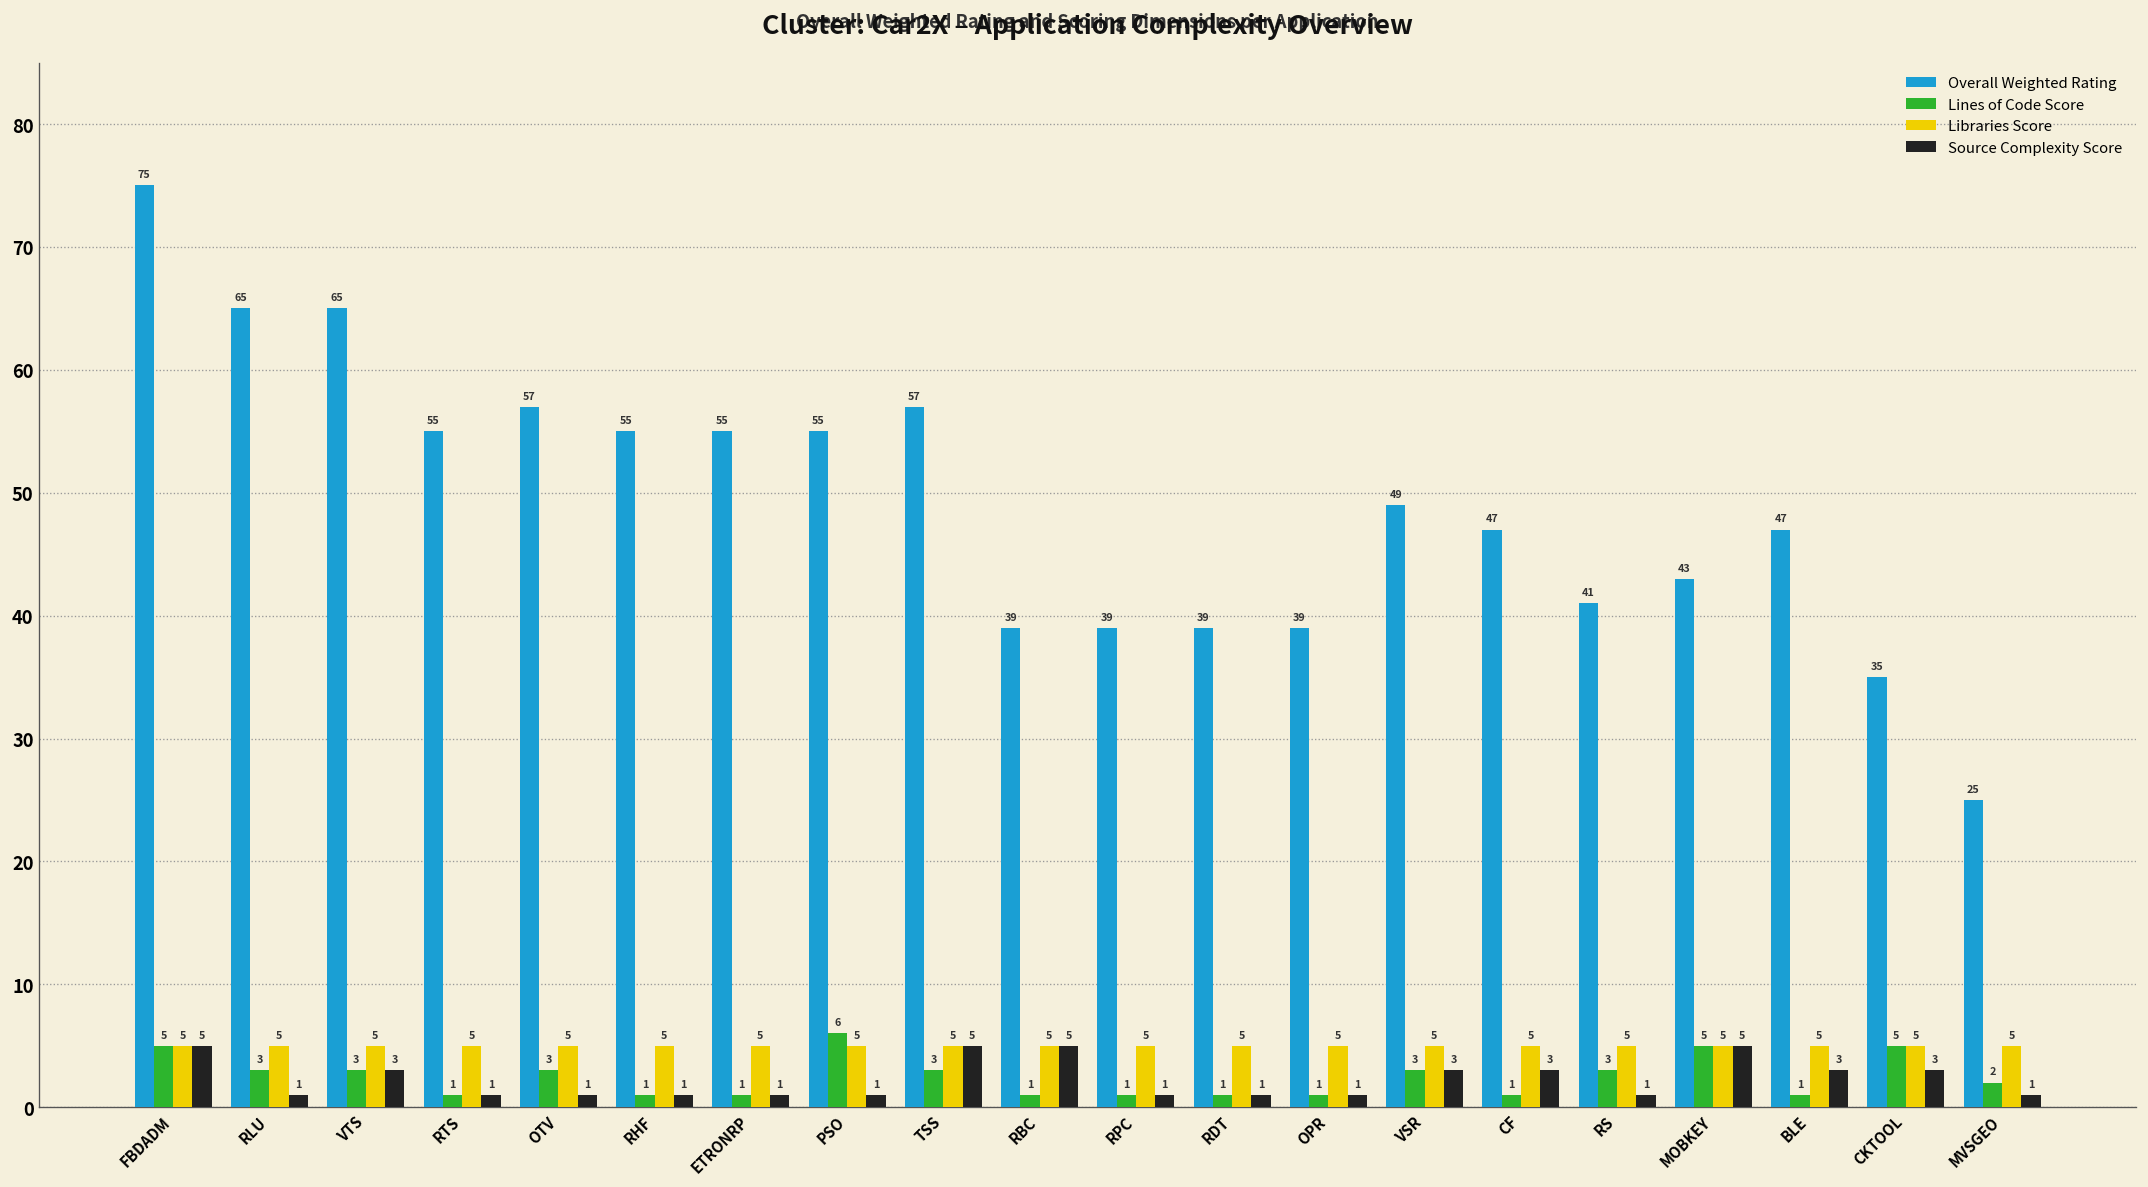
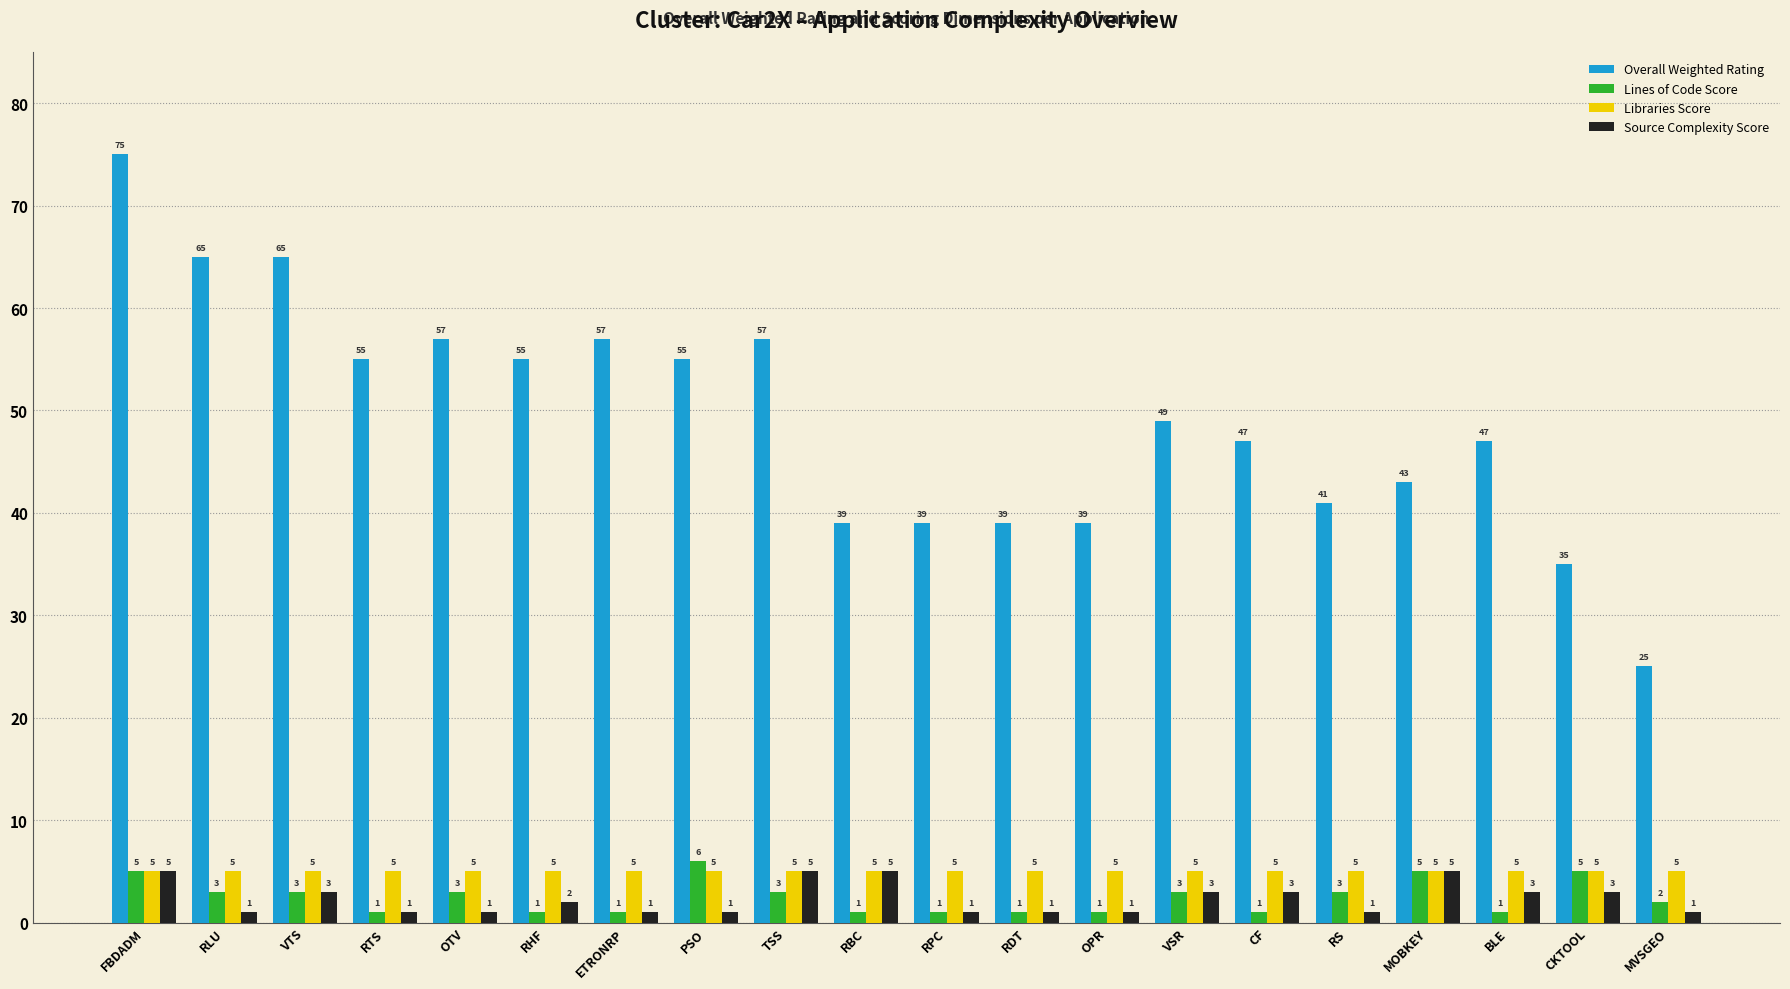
  {
    "Overall Weighted Rating": {
      "FBDADM": 75,
      "RLU": 65,
      "VTS": 65,
      "RTS": 55,
      "OTV": 57,
      "RHF": 55,
-     "ETRONRP": 55,
+     "ETRONRP": 57,
      "PSO": 55,
      "TSS": 57,
      "RBC": 39,
      "RPC": 39,
      "RDT": 39,
      "OPR": 39,
      "VSR": 49,
      "CF": 47,
      "RS": 41,
      "MOBKEY": 43,
      "BLE": 47,
      "CKTOOL": 35,
      "MVSGEO": 25
    },
    "Lines of Code Score": {
      "FBDADM": 5,
      "RLU": 3,
      "VTS": 3,
      "RTS": 1,
      "OTV": 3,
      "RHF": 1,
      "ETRONRP": 1,
      "PSO": 6,
      "TSS": 3,
      "RBC": 1,
      "RPC": 1,
      "RDT": 1,
      "OPR": 1,
      "VSR": 3,
      "CF": 1,
      "RS": 3,
      "MOBKEY": 5,
      "BLE": 1,
      "CKTOOL": 5,
      "MVSGEO": 2
    },
    "Libraries Score": {
      "FBDADM": 5,
      "RLU": 5,
      "VTS": 5,
      "RTS": 5,
      "OTV": 5,
      "RHF": 5,
      "ETRONRP": 5,
      "PSO": 5,
      "TSS": 5,
      "RBC": 5,
      "RPC": 5,
      "RDT": 5,
      "OPR": 5,
      "VSR": 5,
      "CF": 5,
      "RS": 5,
      "MOBKEY": 5,
      "BLE": 5,
      "CKTOOL": 5,
      "MVSGEO": 5
    },
    "Source Complexity Score": {
      "FBDADM": 5,
      "RLU": 1,
      "VTS": 3,
      "RTS": 1,
      "OTV": 1,
-     "RHF": 1,
+     "RHF": 2,
      "ETRONRP": 1,
      "PSO": 1,
      "TSS": 5,
      "RBC": 5,
      "RPC": 1,
      "RDT": 1,
      "OPR": 1,
      "VSR": 3,
      "CF": 3,
      "RS": 1,
      "MOBKEY": 5,
      "BLE": 3,
      "CKTOOL": 3,
      "MVSGEO": 1
    }
  }
